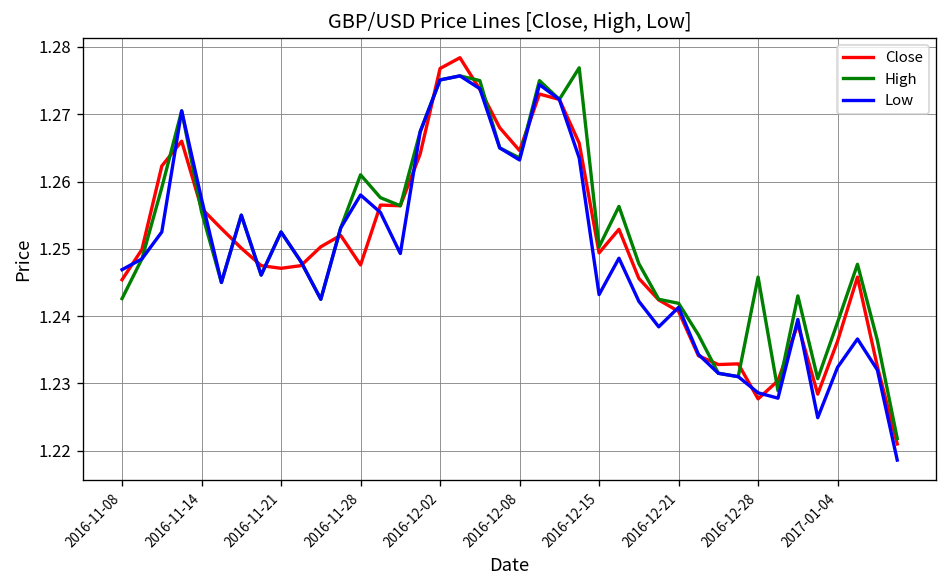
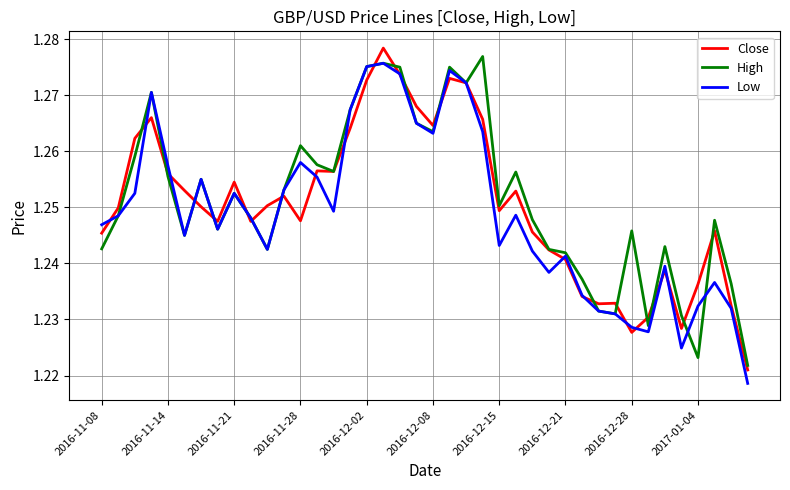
  {
    "Close": {
      "2016-11-08": 1.245,
      "2016-11-14": 1.256,
-     "2016-11-21": 1.247,
+     "2016-11-21": 1.255,
      "2016-11-28": 1.248,
-     "2016-12-02": 1.277,
+     "2016-12-02": 1.273,
      "2016-12-08": 1.265,
      "2016-12-15": 1.249,
      "2016-12-21": 1.241,
      "2016-12-28": 1.228,
      "2017-01-04": 1.236
    },
    "High": {
      "2016-11-08": 1.243,
      "2016-11-14": 1.256,
      "2016-11-28": 1.261,
      "2016-12-15": 1.250,
      "2016-12-21": 1.242,
      "2016-12-28": 1.246,
-     "2017-01-04": 1.239
+     "2017-01-04": 1.223
    },
    "Low": {
      "2016-11-08": 1.247,
      "2016-11-14": 1.257,
      "2016-11-28": 1.258,
      "2016-12-15": 1.243,
      "2016-12-21": 1.241,
      "2016-12-28": 1.229,
      "2017-01-04": 1.232
    }
  }
